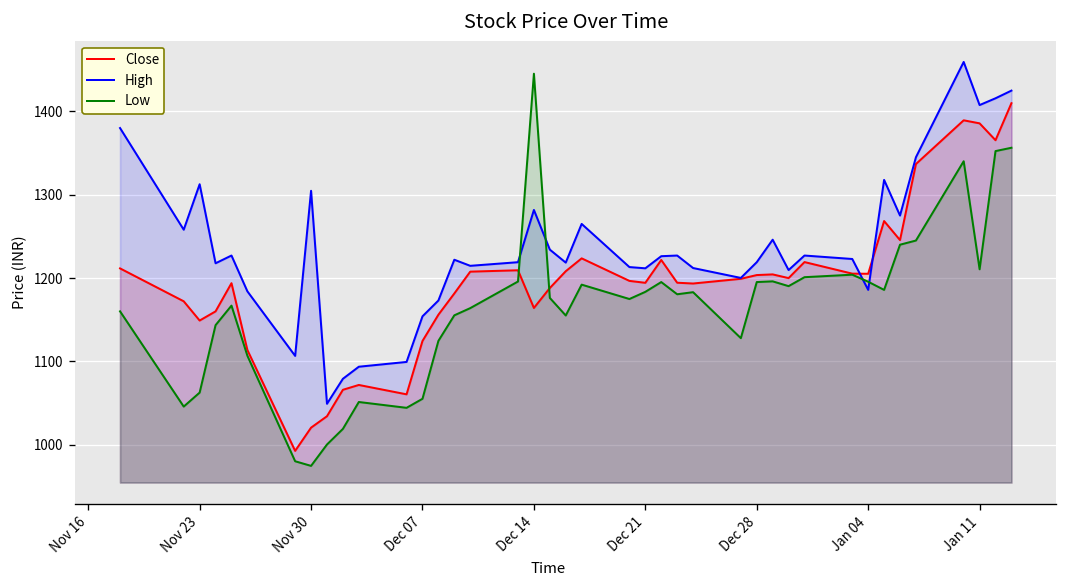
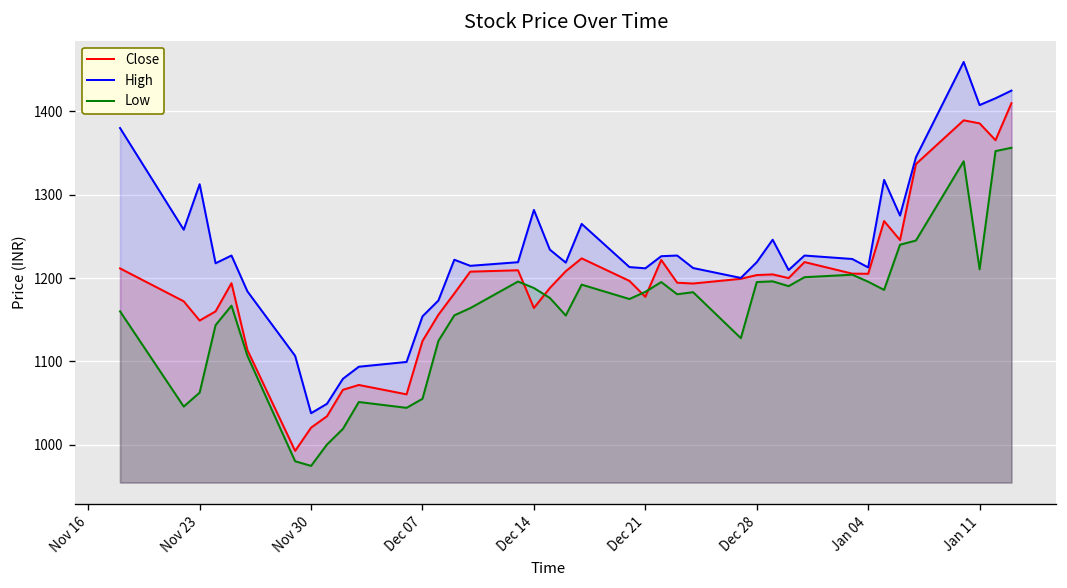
  {
    "Close": {
      "Nov 23": 1150,
      "Nov 30": 1020,
      "Dec 07": 1120,
      "Dec 14": 1160,
-     "Dec 21": 1190,
+     "Dec 21": 1180,
      "Dec 28": 1200,
      "Jan 04": 1210,
      "Jan 11": 1390
    },
    "High": {
      "Nov 23": 1310,
-     "Nov 30": 1300,
+     "Nov 30": 1040,
      "Dec 07": 1150,
      "Dec 14": 1280,
      "Dec 21": 1210,
      "Dec 28": 1220,
-     "Jan 04": 1190,
+     "Jan 04": 1210,
      "Jan 11": 1410
    },
    "Low": {
      "Nov 23": 1060,
      "Nov 30": 970,
      "Dec 07": 1060,
-     "Dec 14": 1450,
+     "Dec 14": 1190,
      "Dec 21": 1180,
      "Dec 28": 1200,
      "Jan 04": 1200,
      "Jan 11": 1210
    }
  }
